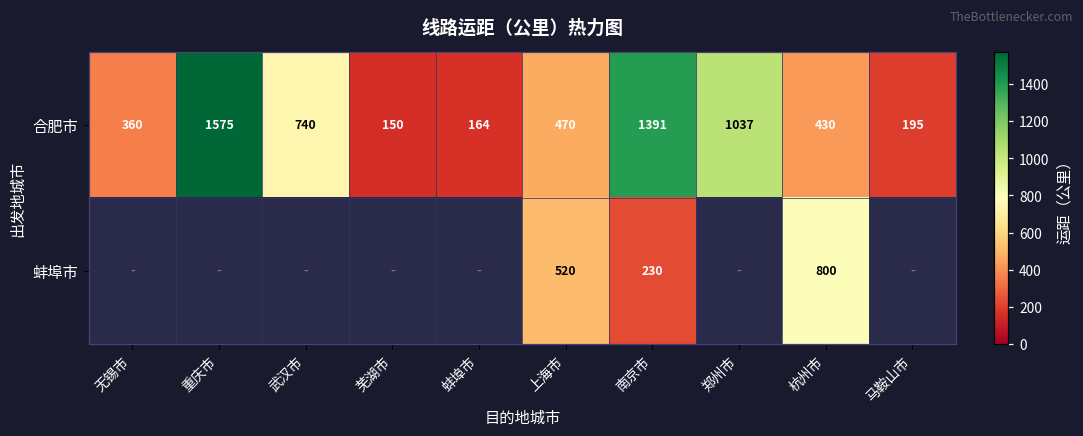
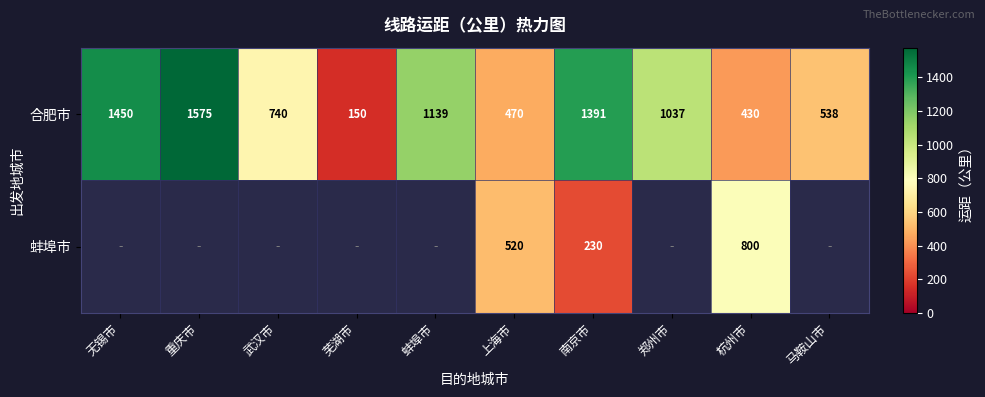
  {
    "合肥市": {
-     "无锡市": 360,
+     "无锡市": 1450,
      "重庆市": 1575,
      "武汉市": 740,
      "芜湖市": 150,
-     "蚌埠市": 164,
+     "蚌埠市": 1139,
      "上海市": 470,
      "南京市": 1391,
      "郑州市": 1037,
      "杭州市": 430,
-     "马鞍山市": 195
+     "马鞍山市": 538
    },
    "蚌埠市": {
      "上海市": 520,
      "南京市": 230,
      "杭州市": 800
    }
  }
